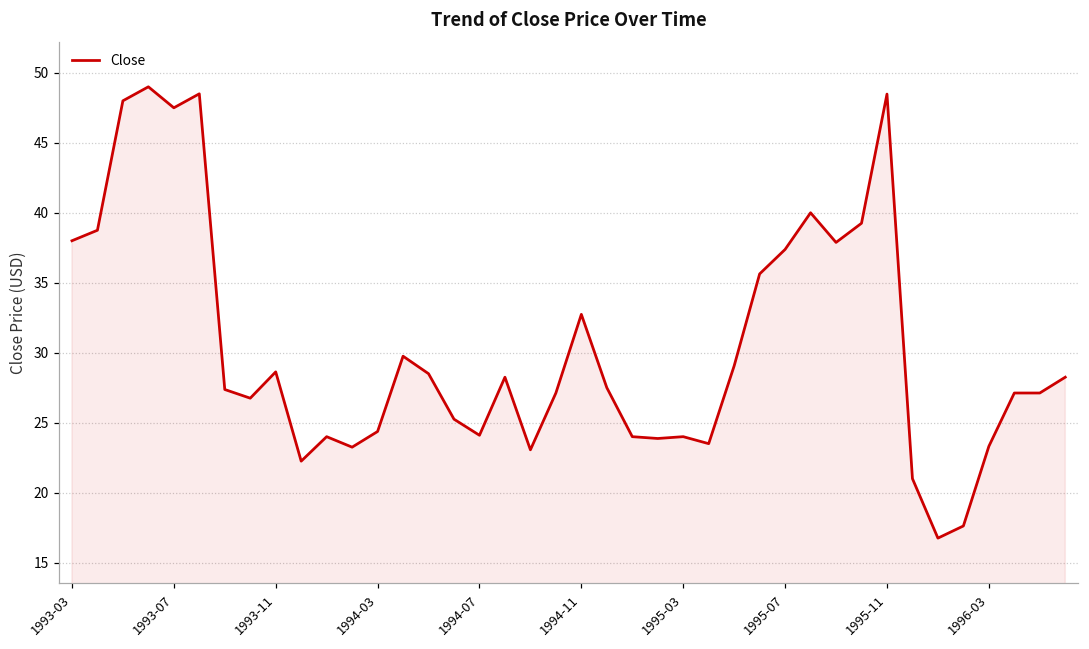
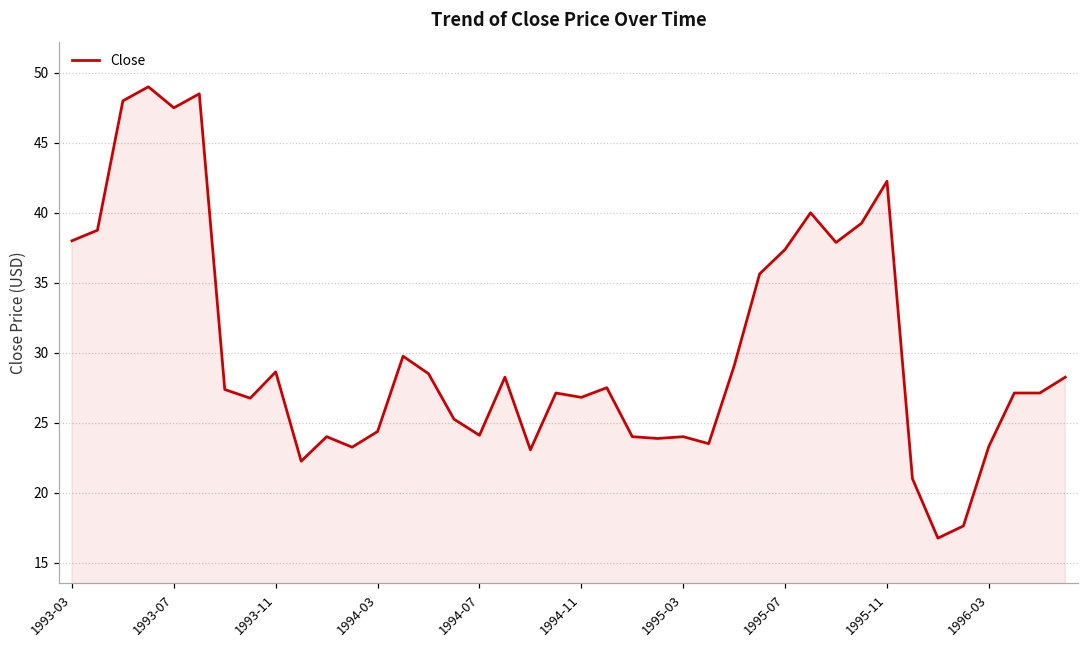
  {
    "1993-03": 38.0,
    "1993-07": 47.5,
    "1993-11": 28.6,
    "1994-03": 24.4,
    "1994-07": 24.1,
-   "1994-11": 32.7,
+   "1994-11": 26.8,
    "1995-03": 24.0,
    "1995-07": 37.4,
-   "1995-11": 48.5,
+   "1995-11": 42.3,
    "1996-03": 23.3
  }
